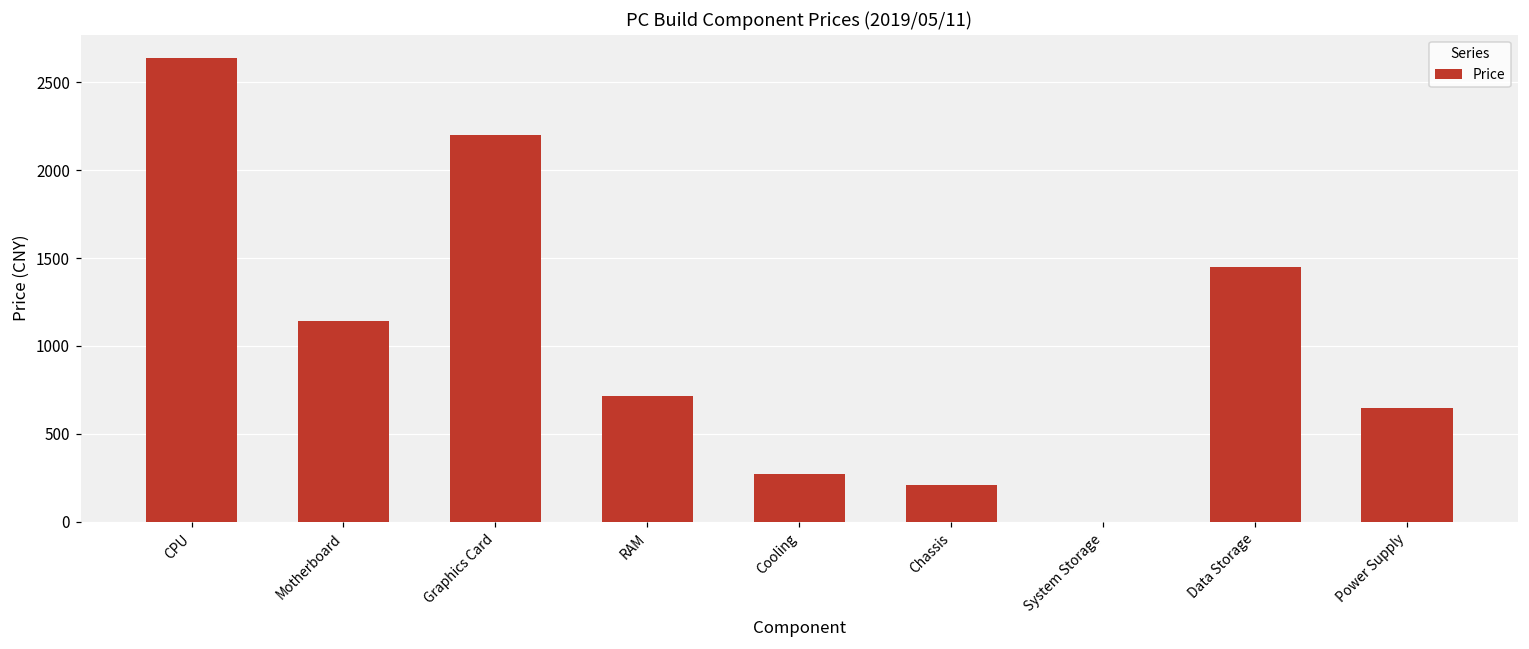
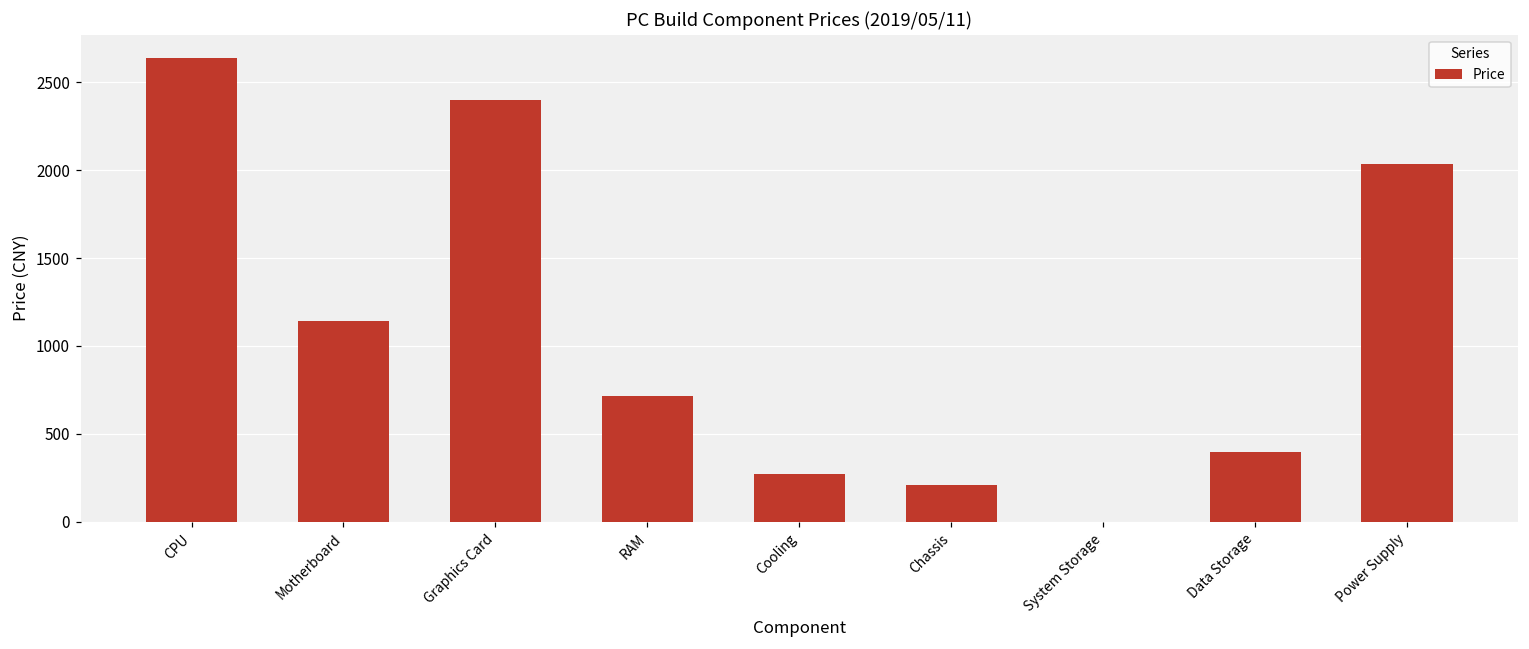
  {
    "CPU": 2640,
    "Motherboard": 1140,
-   "Graphics Card": 2200,
+   "Graphics Card": 2400,
    "RAM": 710,
    "Cooling": 270,
    "Chassis": 210,
    "System Storage": 0,
-   "Data Storage": 1450,
-   "Power Supply": 650
+   "Data Storage": 400,
+   "Power Supply": 2040
  }
